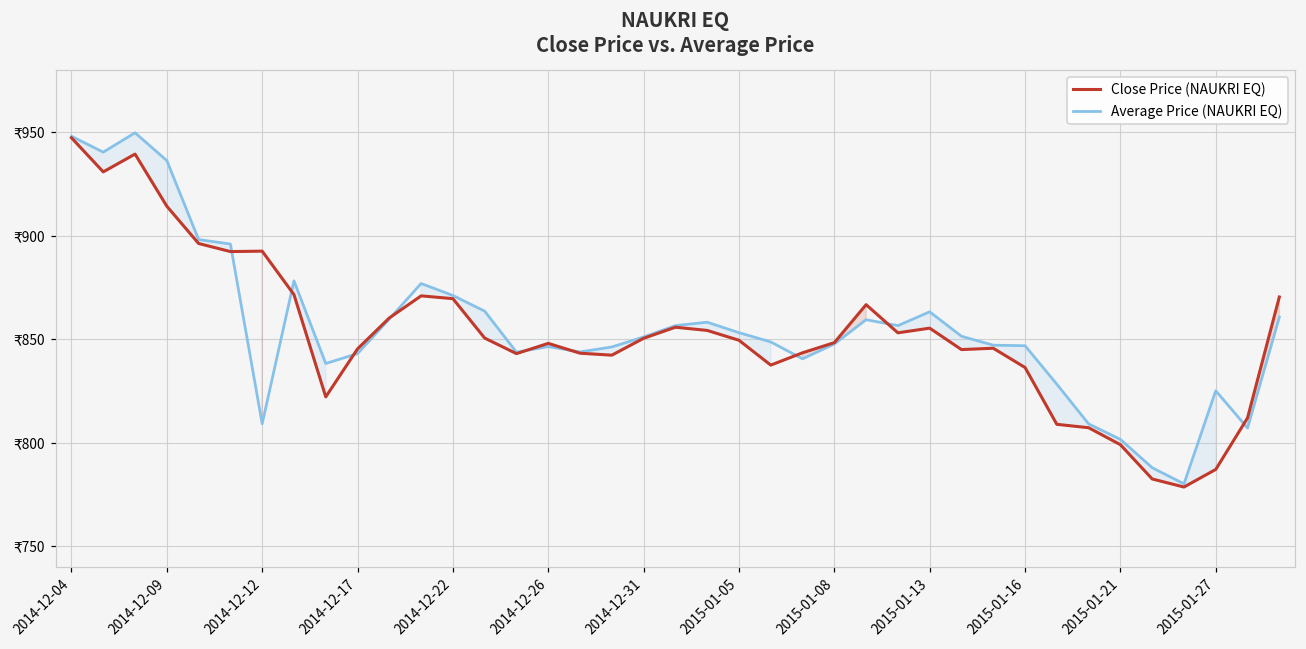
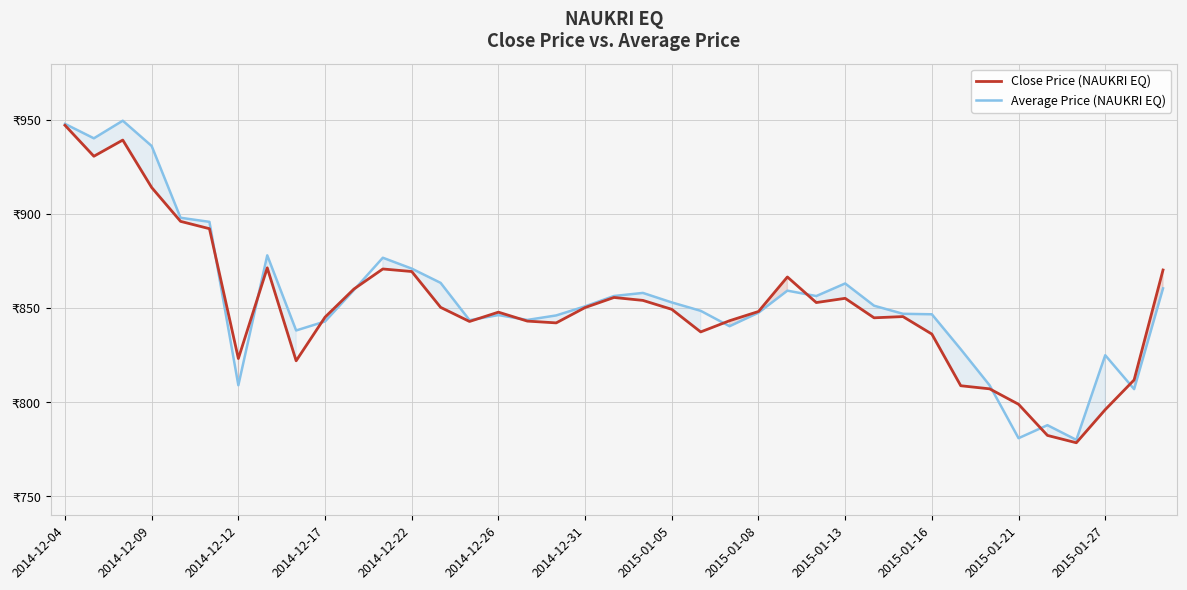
  {
    "Close Price (NAUKRI EQ)": {
      "2014-12-09": "₹914",
-     "2014-12-12": "₹893",
+     "2014-12-12": "₹823",
      "2014-12-17": "₹845",
      "2014-12-22": "₹870",
      "2014-12-26": "₹848",
      "2015-01-05": "₹849",
      "2015-01-13": "₹855",
      "2015-01-16": "₹836",
      "2015-01-21": "₹799",
-     "2015-01-27": "₹787"
+     "2015-01-27": "₹796"
    },
    "Average Price (NAUKRI EQ)": {
      "2014-12-09": "₹936",
      "2014-12-12": "₹809",
      "2014-12-17": "₹843",
      "2014-12-22": "₹871",
      "2014-12-26": "₹846",
      "2015-01-05": "₹853",
      "2015-01-13": "₹863",
      "2015-01-16": "₹847",
-     "2015-01-21": "₹802",
+     "2015-01-21": "₹781",
      "2015-01-27": "₹825"
    }
  }
